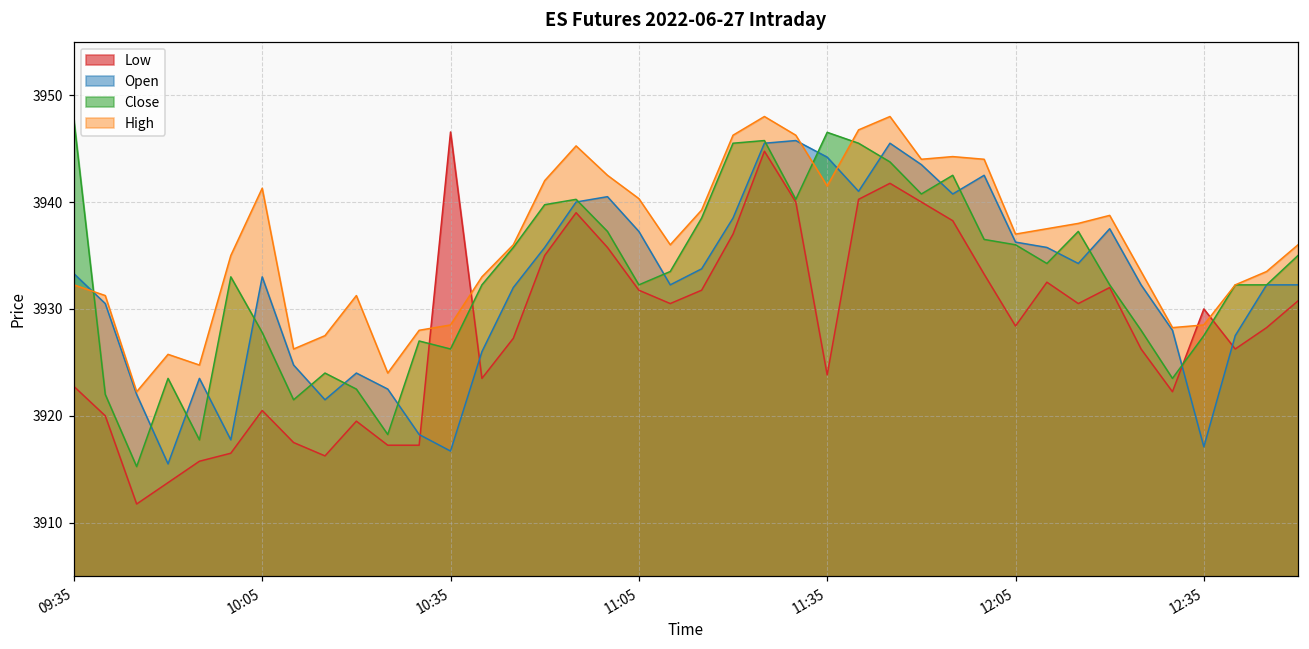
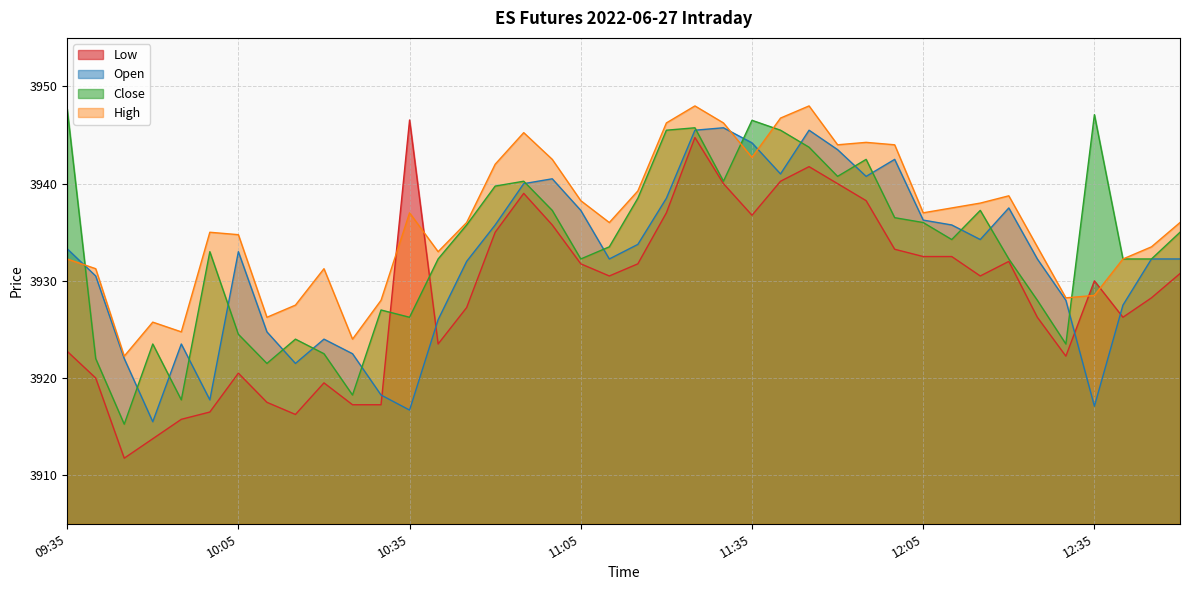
  {
    "Low": {
      "09:35": 3923,
      "10:05": 3921,
      "10:35": 3947,
      "11:05": 3932,
-     "11:35": 3924,
-     "12:05": 3928,
+     "11:35": 3937,
+     "12:05": 3933,
      "12:35": 3930
    },
    "Open": {
      "09:35": 3933,
      "10:05": 3933,
      "10:35": 3917,
      "11:05": 3937,
      "11:35": 3944,
      "12:35": 3917
    },
    "Close": {
      "09:35": 3948,
-     "10:05": 3928,
+     "10:05": 3925,
      "10:35": 3926,
      "11:05": 3932,
      "11:35": 3947,
-     "12:35": 3928
+     "12:35": 3947
    },
    "High": {
      "09:35": 3932,
-     "10:05": 3941,
-     "10:35": 3929,
-     "11:05": 3940,
-     "11:35": 3942,
+     "10:05": 3935,
+     "10:35": 3937,
+     "11:05": 3938,
+     "11:35": 3943,
      "12:05": 3937,
      "12:35": 3929
    }
  }
